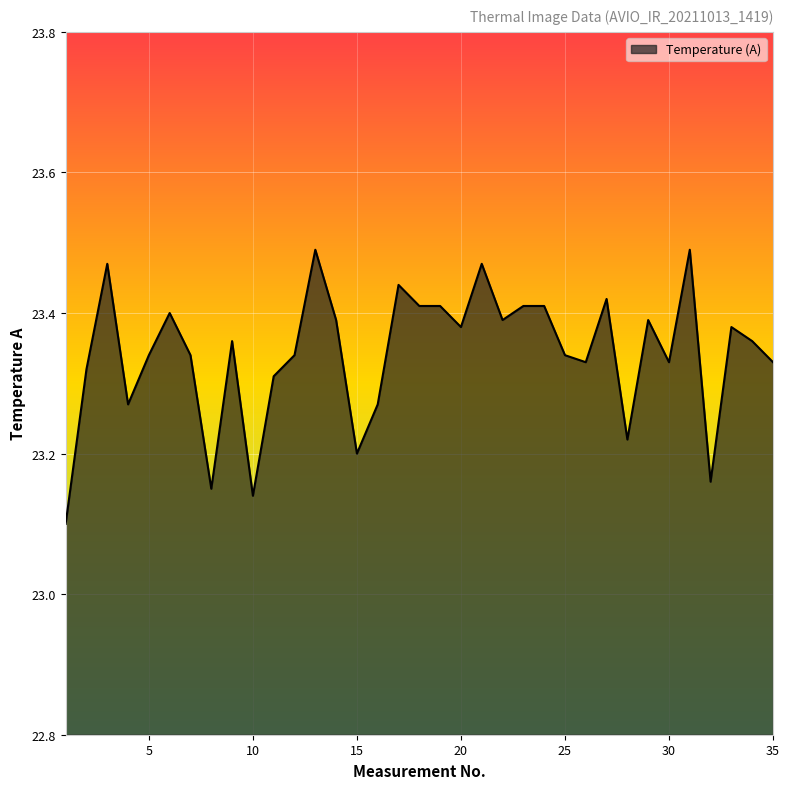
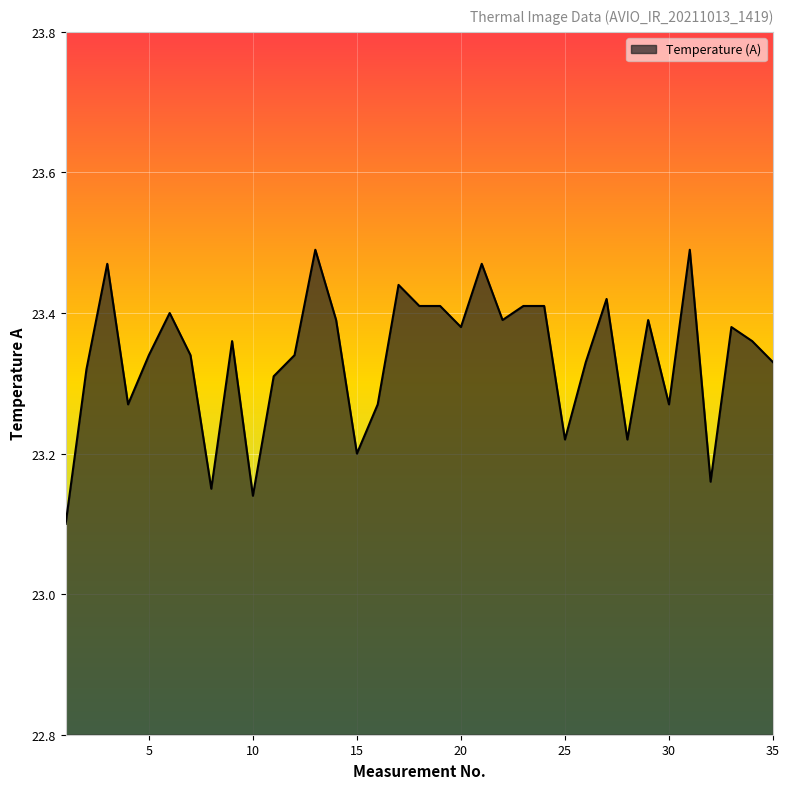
  {
    "5": 23.34,
    "10": 23.14,
    "15": 23.20,
    "20": 23.38,
-   "25": 23.34,
-   "30": 23.33,
+   "25": 23.22,
+   "30": 23.27,
    "35": 23.33
  }
